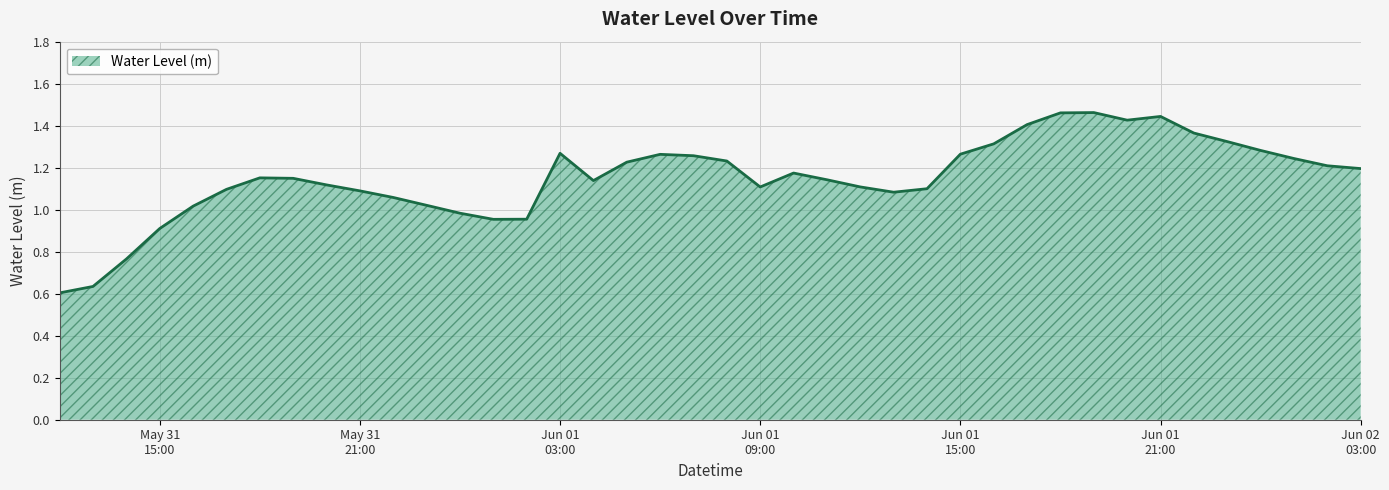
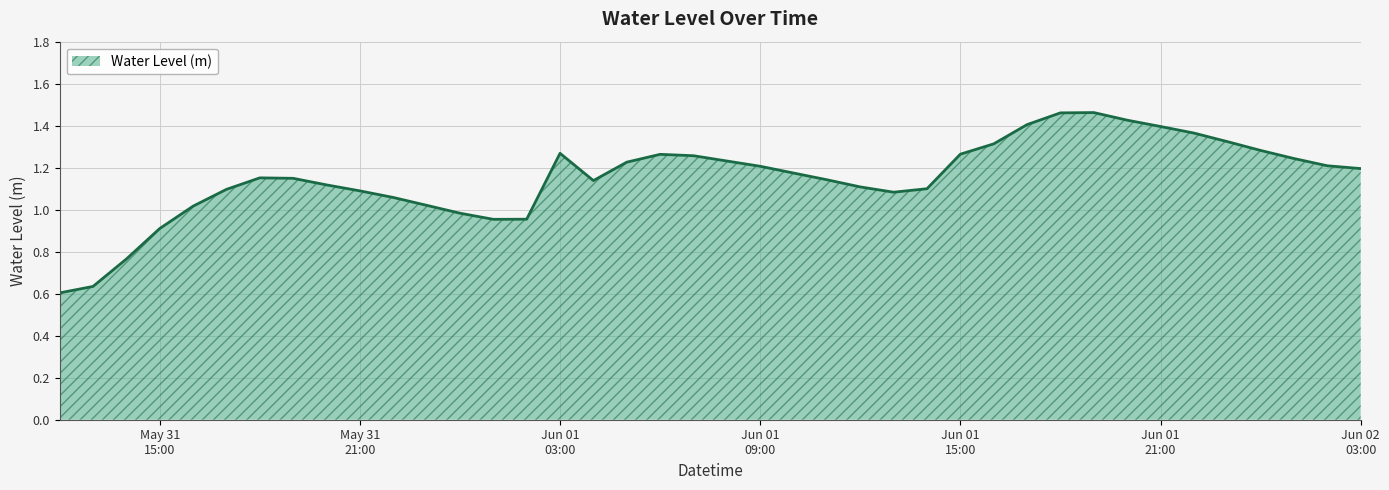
  {
    "May 31 15:00": 0.91,
    "May 31 21:00": 1.09,
    "Jun 01 03:00": 1.27,
-   "Jun 01 09:00": 1.11,
+   "Jun 01 09:00": 1.21,
    "Jun 01 15:00": 1.26,
-   "Jun 01 21:00": 1.44,
+   "Jun 01 21:00": 1.40,
    "Jun 02 03:00": 1.20
  }
